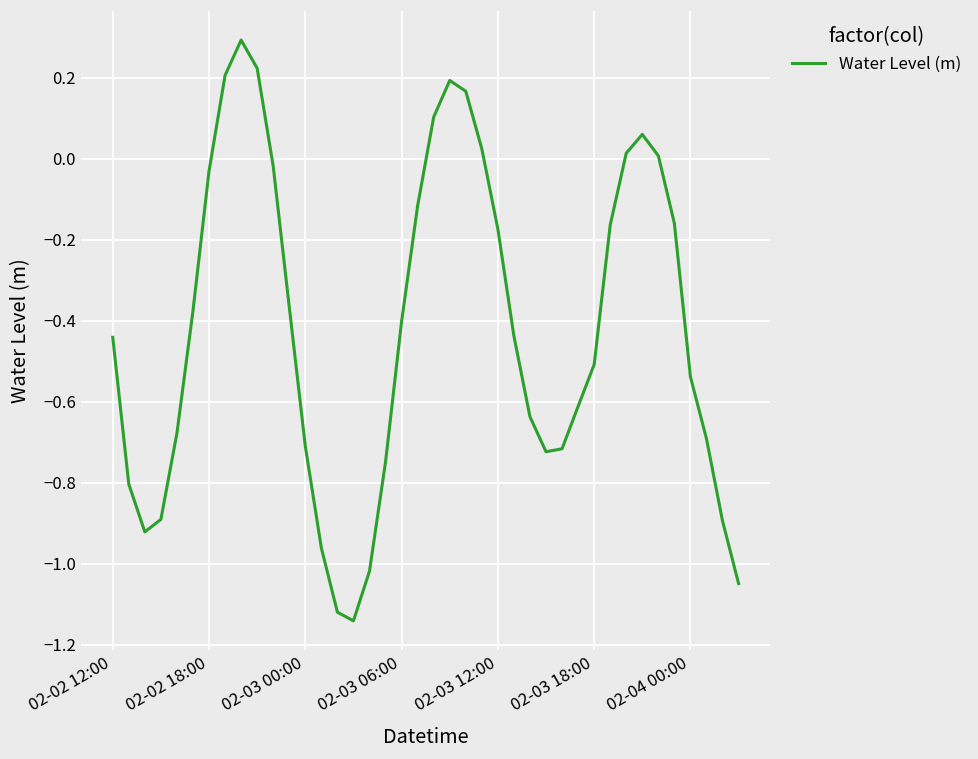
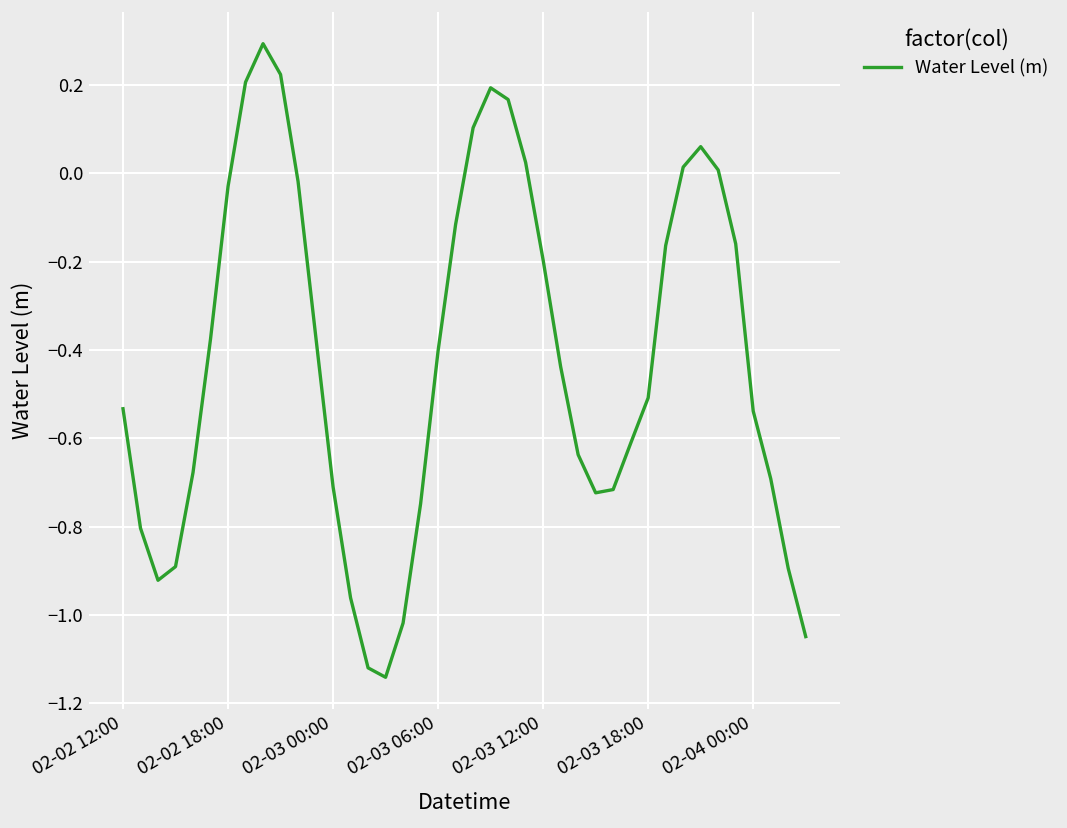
  {
-   "02-02 12:00": -0.44,
+   "02-02 12:00": -0.53,
    "02-02 18:00": -0.03,
    "02-03 00:00": -0.71,
    "02-03 06:00": -0.40,
-   "02-03 12:00": -0.17,
+   "02-03 12:00": -0.20,
    "02-03 18:00": -0.51,
    "02-04 00:00": -0.54
  }
